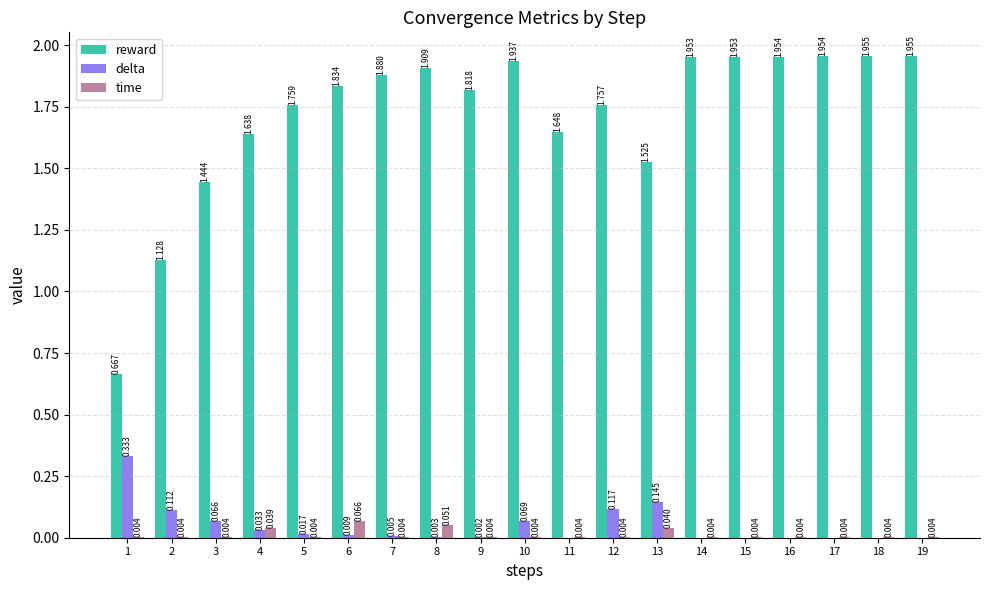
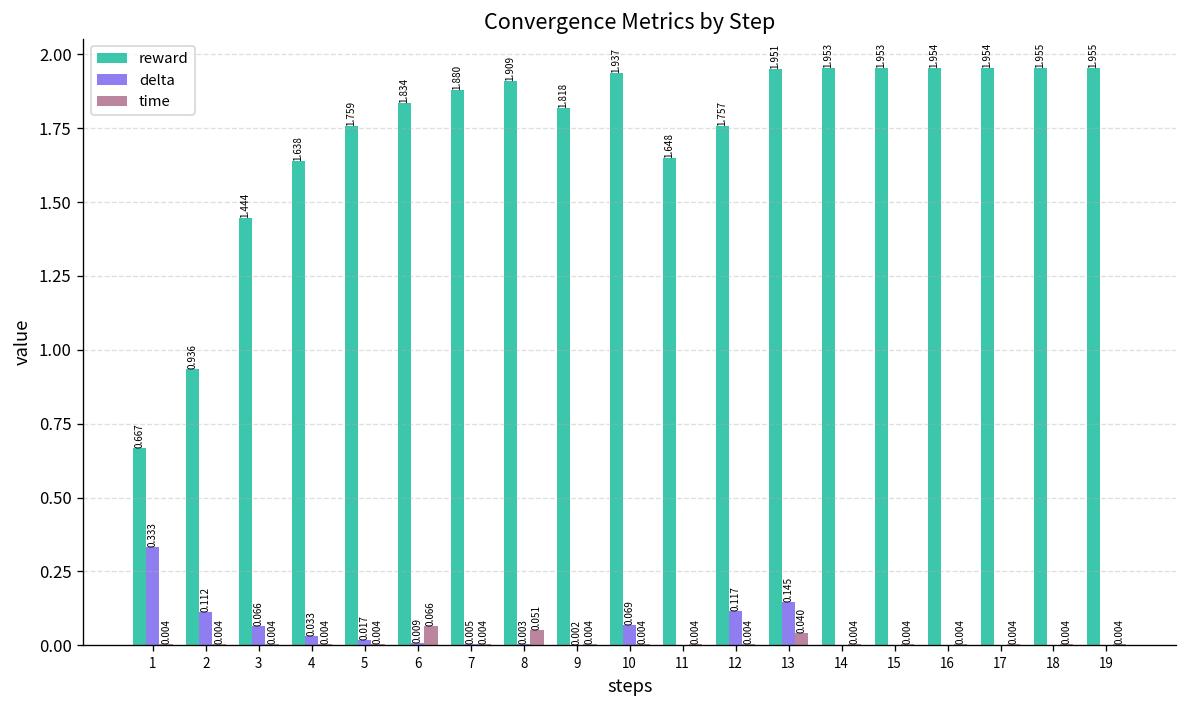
  {
    "reward": {
      "1": 0.667,
-     "2": 1.128,
+     "2": 0.936,
      "3": 1.444,
      "4": 1.638,
      "5": 1.759,
      "6": 1.834,
      "7": 1.880,
      "8": 1.909,
      "9": 1.818,
      "10": 1.937,
      "11": 1.648,
      "12": 1.757,
-     "13": 1.525,
+     "13": 1.951,
      "14": 1.953,
      "15": 1.953,
      "16": 1.954,
      "17": 1.954,
      "18": 1.955,
      "19": 1.955
    },
    "delta": {
      "1": 0.333,
      "2": 0.112,
      "3": 0.066,
      "4": 0.033,
      "5": 0.017,
      "6": 0.009,
      "7": 0.005,
      "8": 0.003,
      "9": 0.002,
      "10": 0.069,
      "12": 0.117,
      "13": 0.145
    },
    "time": {
      "1": 0.004,
      "2": 0.004,
      "3": 0.004,
-     "4": 0.039,
+     "4": 0.004,
      "5": 0.004,
      "6": 0.066,
      "7": 0.004,
      "8": 0.051,
      "9": 0.004,
      "10": 0.004,
      "11": 0.004,
      "12": 0.004,
      "13": 0.040,
      "14": 0.004,
      "15": 0.004,
      "16": 0.004,
      "17": 0.004,
      "18": 0.004,
      "19": 0.004
    }
  }
